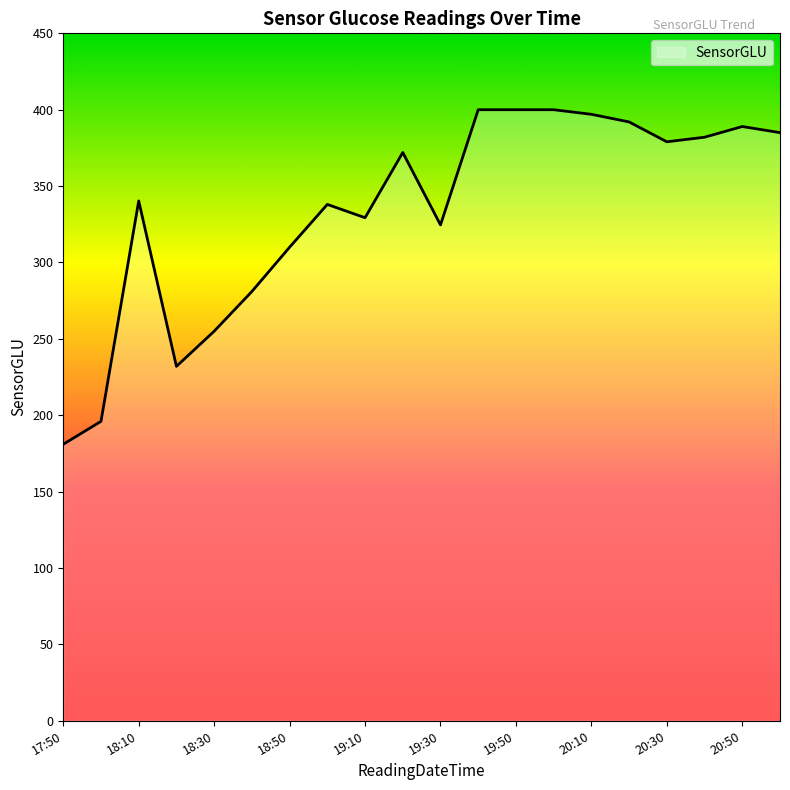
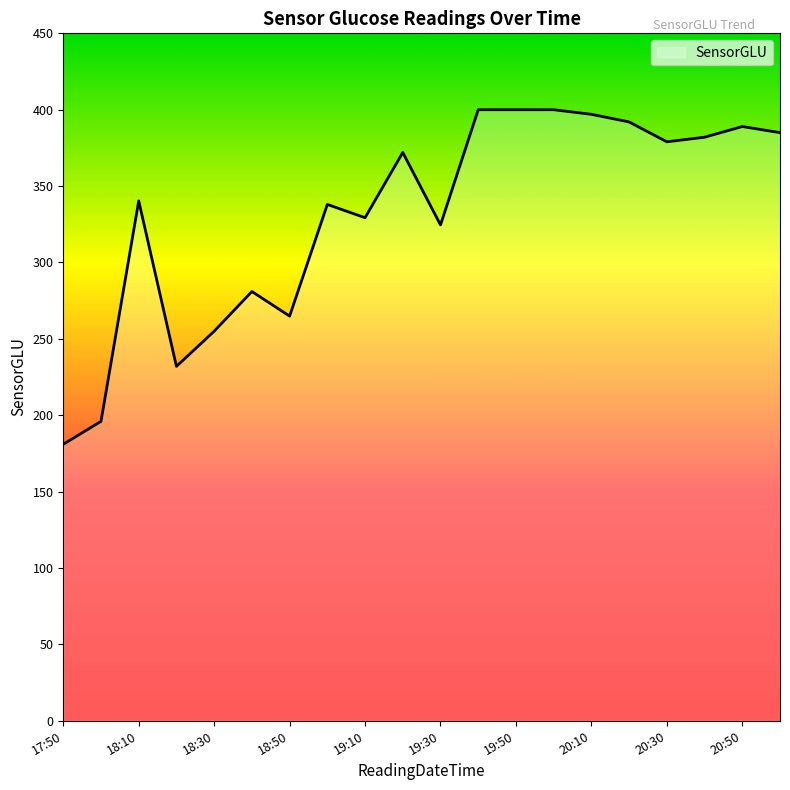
  {
    "17:50": 181,
    "18:10": 340,
    "18:30": 255,
-   "18:50": 310,
+   "18:50": 265,
    "19:10": 329,
    "19:30": 325,
    "19:50": 400,
    "20:10": 397,
    "20:30": 379,
    "20:50": 389
  }
